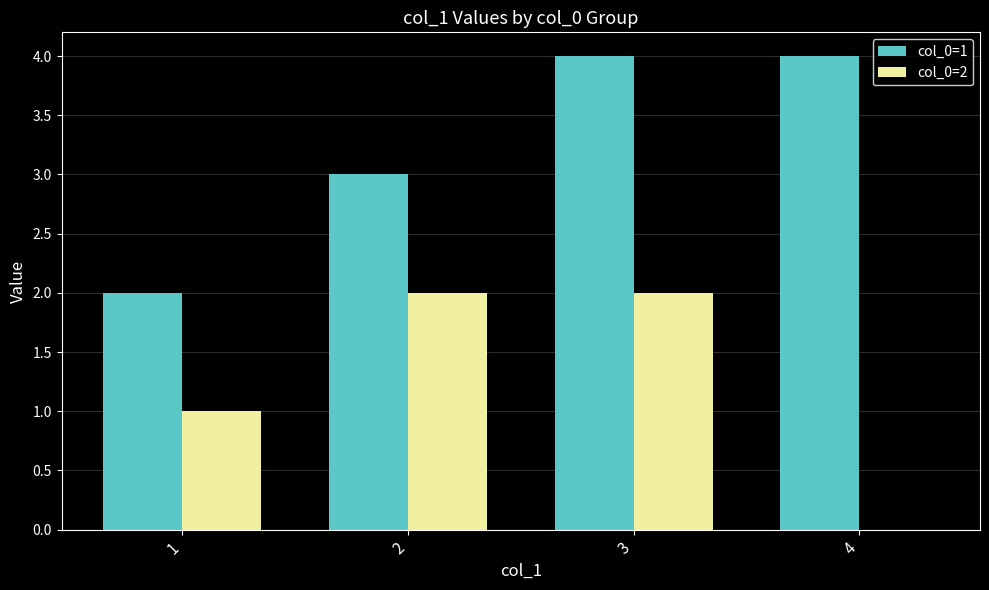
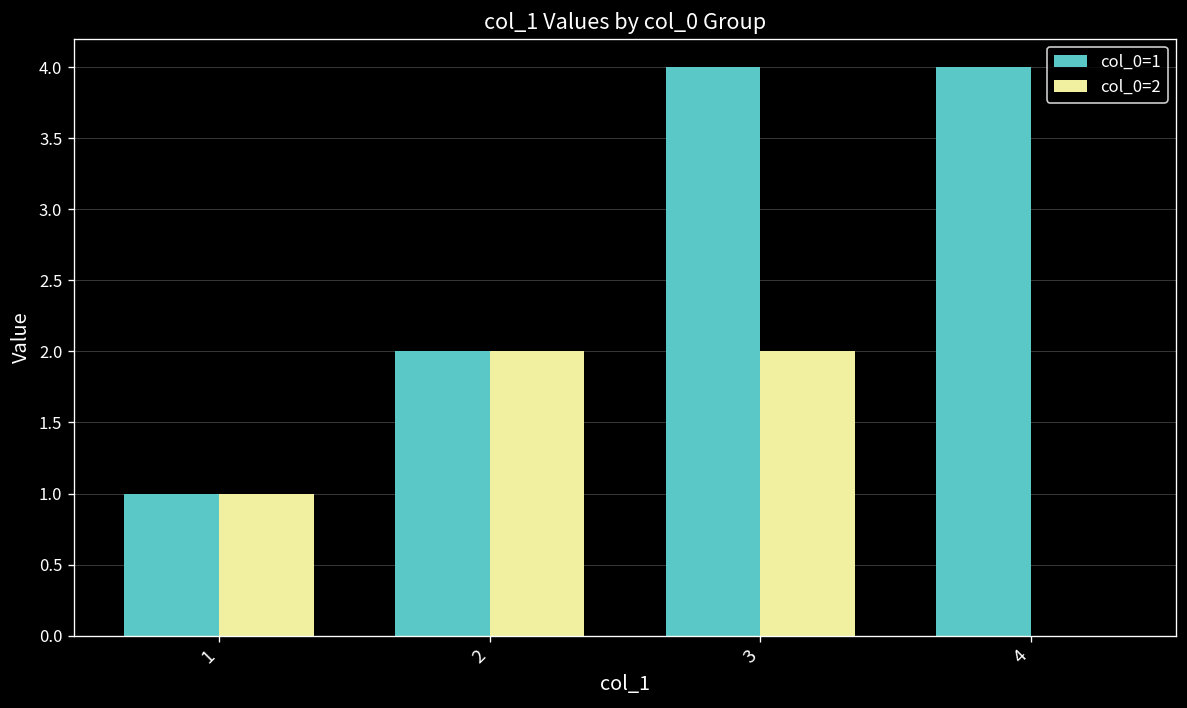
  {
    "col_0=1": {
-     "1": 2,
-     "2": 3,
+     "1": 1,
+     "2": 2,
      "3": 4,
      "4": 4
    },
    "col_0=2": {
      "1": 1,
      "2": 2,
      "3": 2,
      "4": 0
    }
  }
